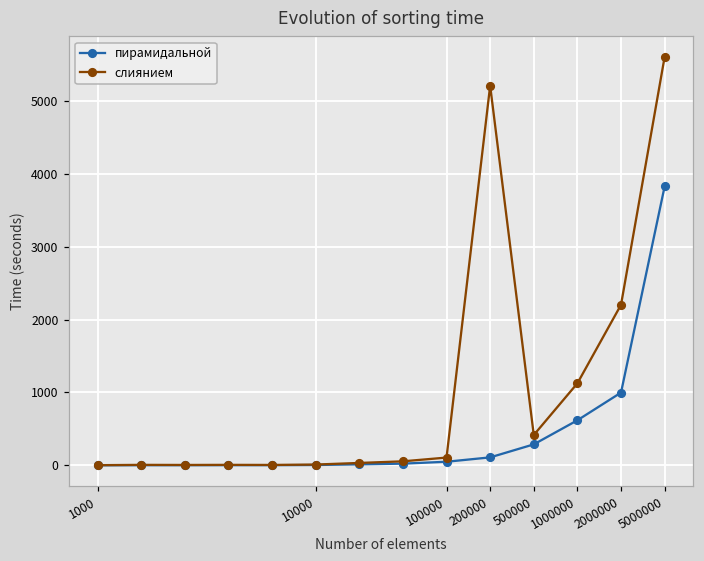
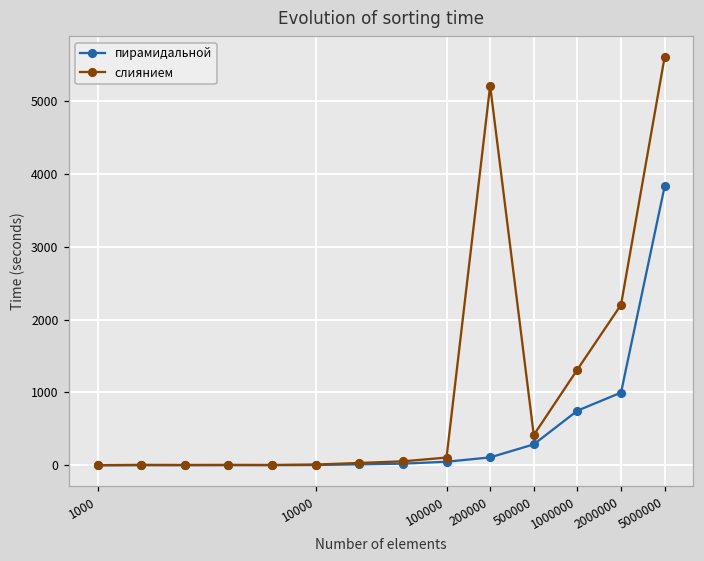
  {
    "пирамидальной": {
      "100000": 0,
      "200000": 100,
      "500000": 300,
-     "1000000": 600,
+     "1000000": 800,
      "2000000": 1000,
      "5000000": 3800
    },
    "слиянием": {
      "100000": 100,
      "200000": 5200,
      "500000": 400,
-     "1000000": 1100,
+     "1000000": 1300,
      "2000000": 2200,
      "5000000": 5600
    }
  }
